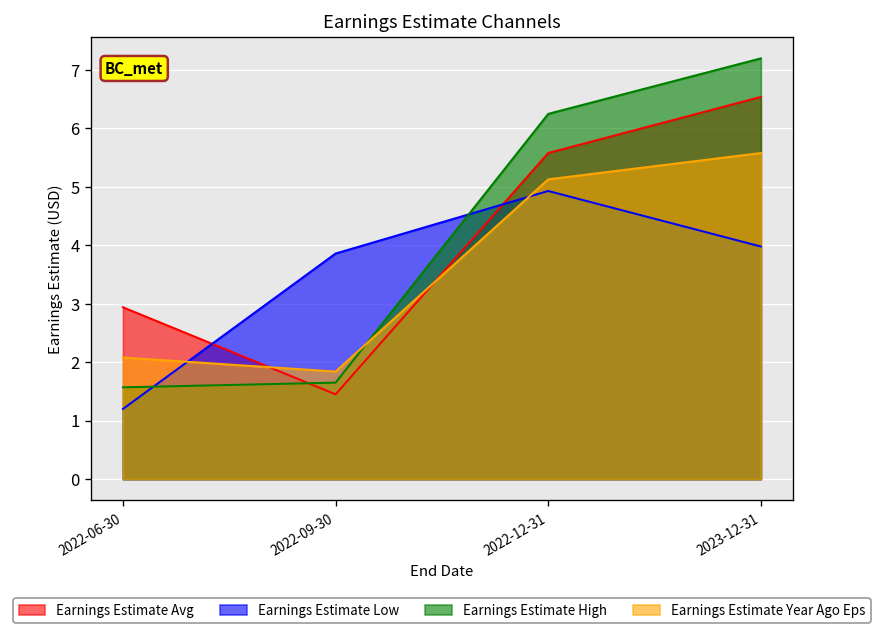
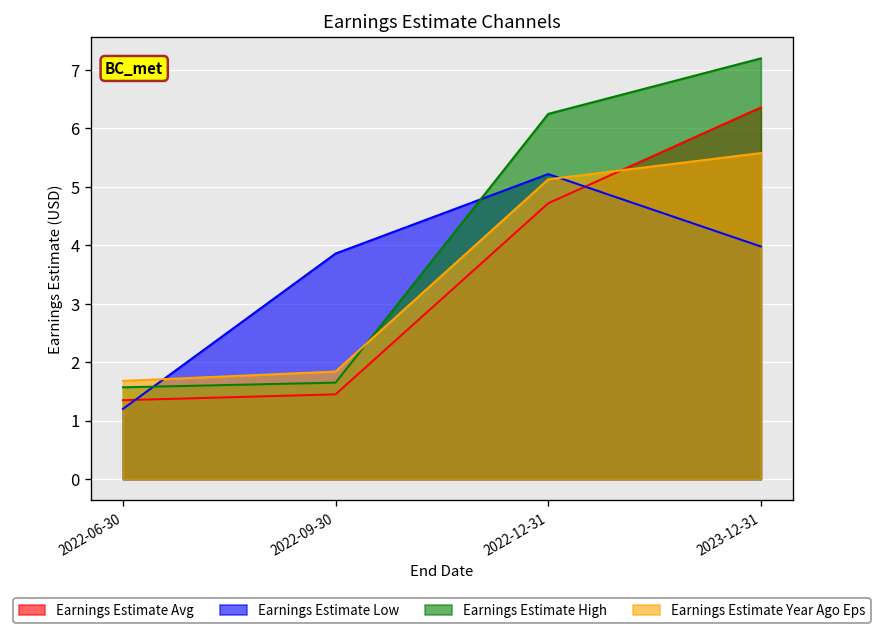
  {
    "Earnings Estimate Avg": {
-     "2022-06-30": 2.9,
+     "2022-06-30": 1.4,
      "2022-09-30": 1.5,
-     "2022-12-31": 5.6,
-     "2023-12-31": 6.5
+     "2022-12-31": 4.7,
+     "2023-12-31": 6.4
    },
    "Earnings Estimate Low": {
      "2022-06-30": 1.2,
      "2022-09-30": 3.9,
-     "2022-12-31": 4.9,
+     "2022-12-31": 5.2,
      "2023-12-31": 4.0
    },
    "Earnings Estimate High": {
      "2022-06-30": 1.6,
      "2022-09-30": 1.7,
      "2022-12-31": 6.3,
      "2023-12-31": 7.2
    },
    "Earnings Estimate Year Ago Eps": {
-     "2022-06-30": 2.1,
+     "2022-06-30": 1.7,
      "2022-09-30": 1.8,
      "2022-12-31": 5.1,
      "2023-12-31": 5.6
    }
  }
